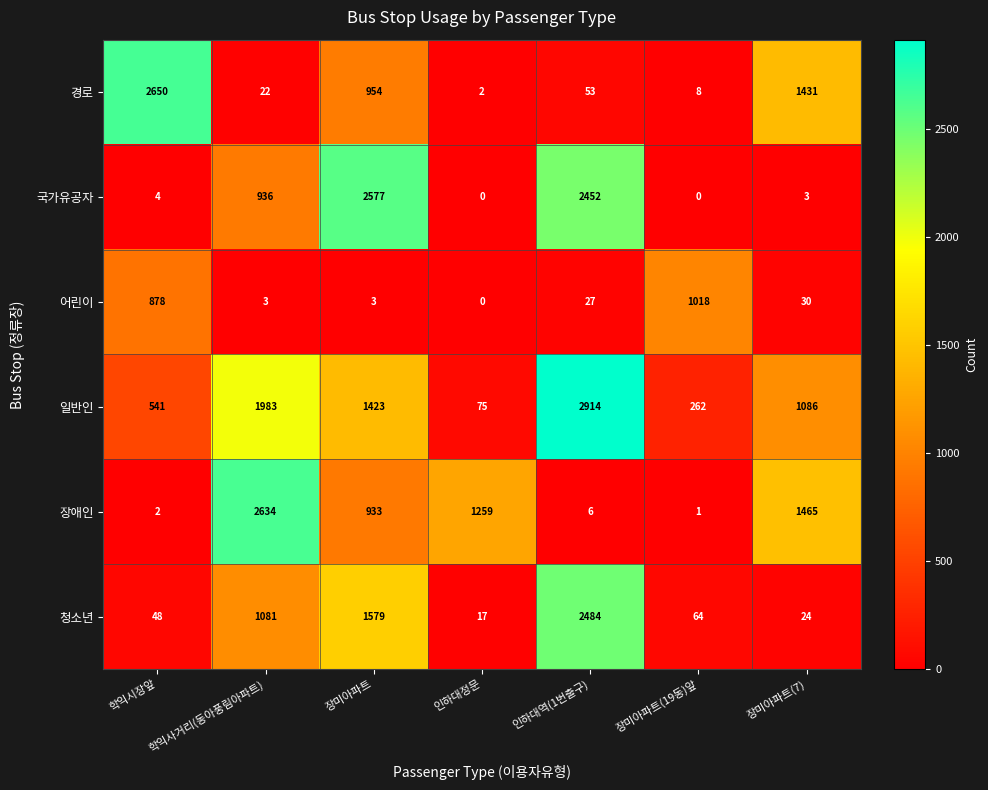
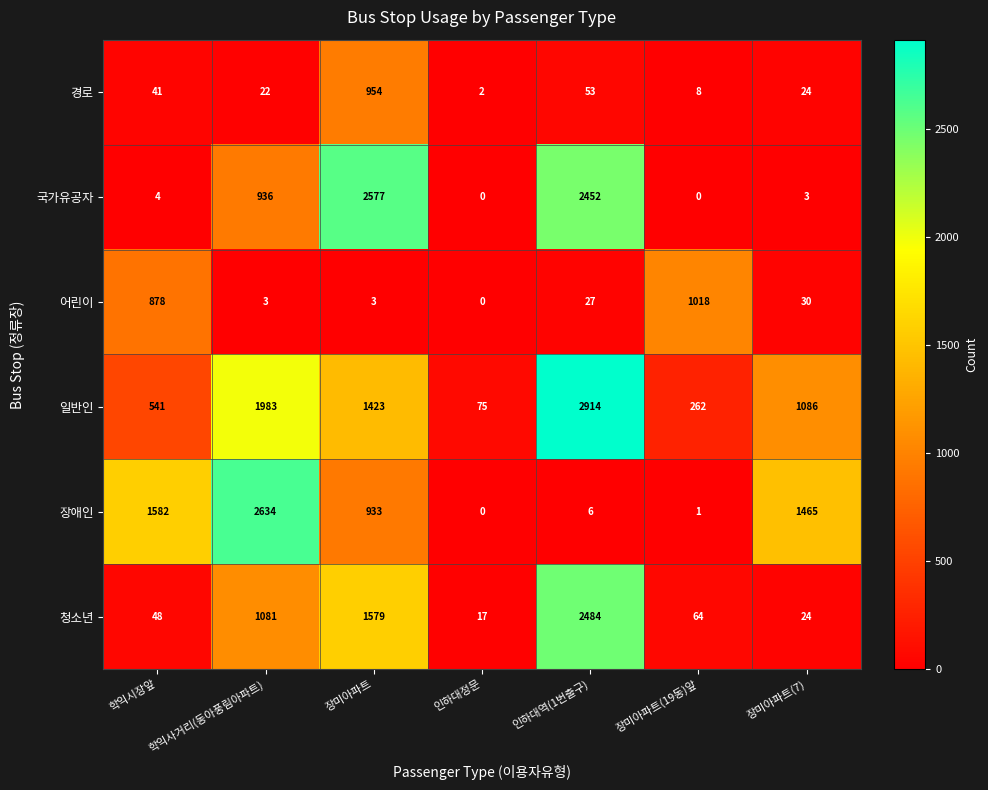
  {
    "경로": {
-     "학익시장앞": 2650,
+     "학익시장앞": 41,
      "학익사거리(동아풍림아파트)": 22,
      "장미아파트": 954,
      "인하대정문": 2,
      "인하대역(1번출구)": 53,
      "장미아파트(19동)앞": 8,
-     "장미아파트(7)": 1431
+     "장미아파트(7)": 24
    },
    "국가유공자": {
      "학익시장앞": 4,
      "학익사거리(동아풍림아파트)": 936,
      "장미아파트": 2577,
      "인하대정문": 0,
      "인하대역(1번출구)": 2452,
      "장미아파트(19동)앞": 0,
      "장미아파트(7)": 3
    },
    "어린이": {
      "학익시장앞": 878,
      "학익사거리(동아풍림아파트)": 3,
      "장미아파트": 3,
      "인하대정문": 0,
      "인하대역(1번출구)": 27,
      "장미아파트(19동)앞": 1018,
      "장미아파트(7)": 30
    },
    "일반인": {
      "학익시장앞": 541,
      "학익사거리(동아풍림아파트)": 1983,
      "장미아파트": 1423,
      "인하대정문": 75,
      "인하대역(1번출구)": 2914,
      "장미아파트(19동)앞": 262,
      "장미아파트(7)": 1086
    },
    "장애인": {
-     "학익시장앞": 2,
+     "학익시장앞": 1582,
      "학익사거리(동아풍림아파트)": 2634,
      "장미아파트": 933,
-     "인하대정문": 1259,
+     "인하대정문": 0,
      "인하대역(1번출구)": 6,
      "장미아파트(19동)앞": 1,
      "장미아파트(7)": 1465
    },
    "청소년": {
      "학익시장앞": 48,
      "학익사거리(동아풍림아파트)": 1081,
      "장미아파트": 1579,
      "인하대정문": 17,
      "인하대역(1번출구)": 2484,
      "장미아파트(19동)앞": 64,
      "장미아파트(7)": 24
    }
  }
